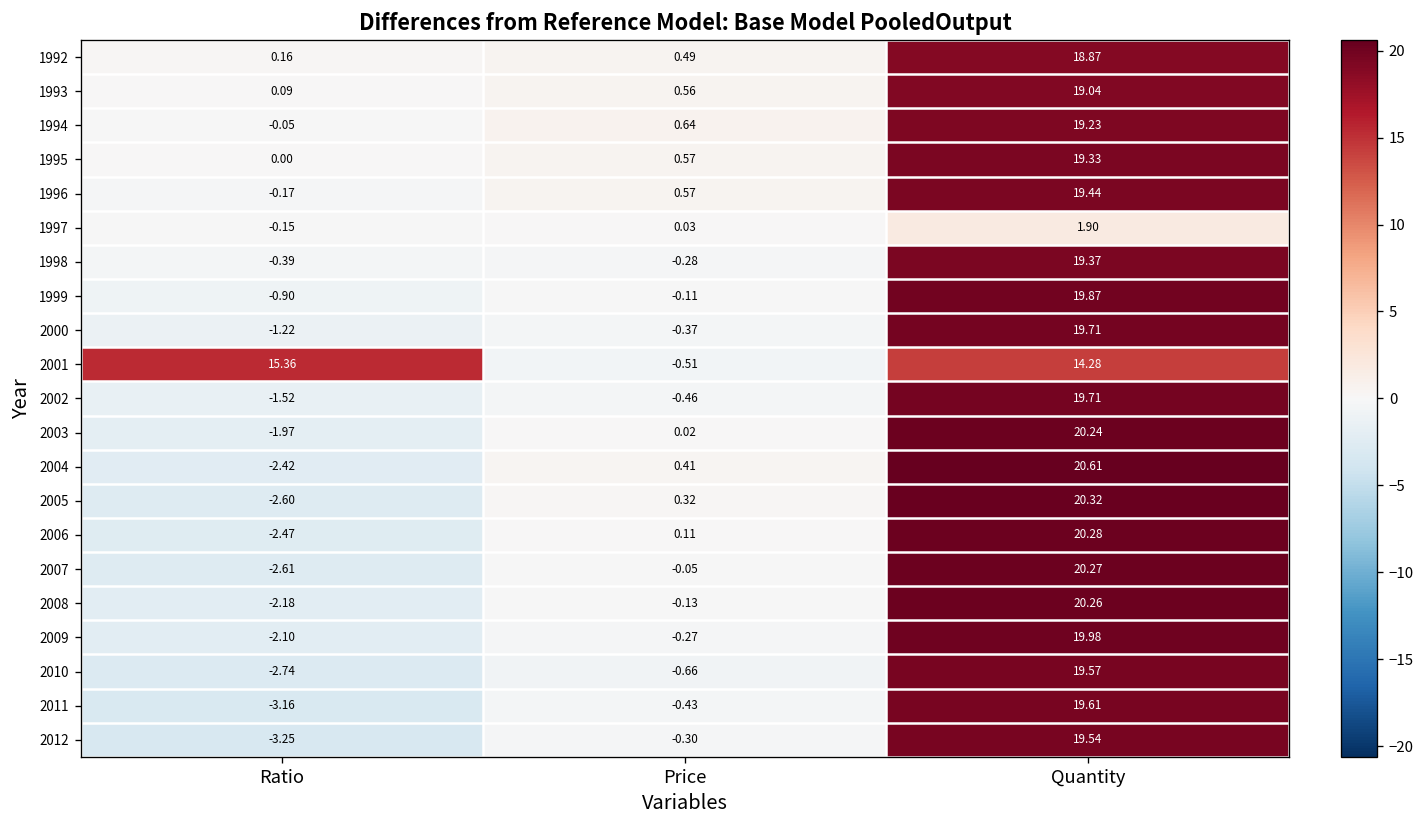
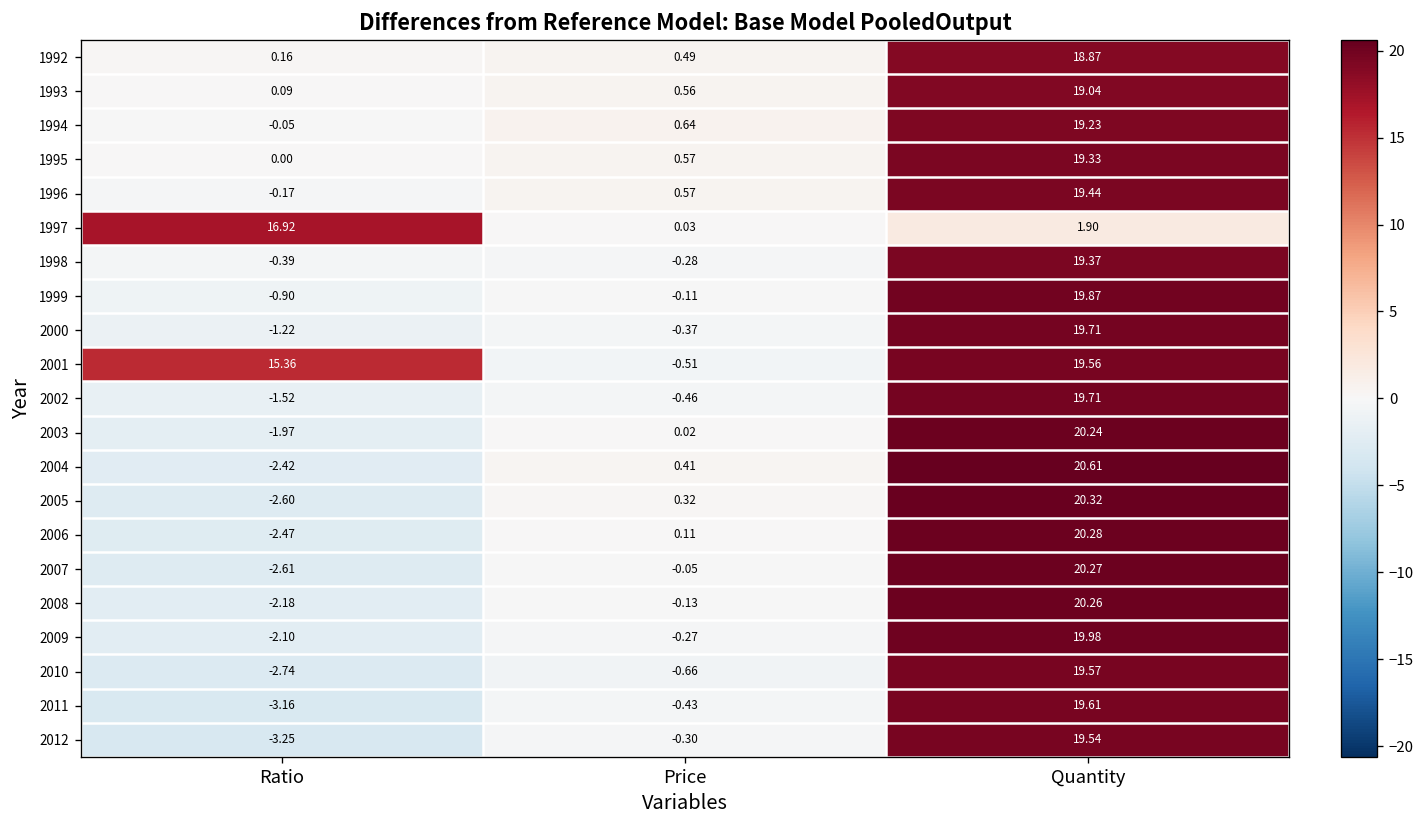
  {
    "1992": {
      "Ratio": 0.16,
      "Price": 0.49,
      "Quantity": 18.87
    },
    "1993": {
      "Ratio": 0.09,
      "Price": 0.56,
      "Quantity": 19.04
    },
    "1994": {
      "Ratio": -0.05,
      "Price": 0.64,
      "Quantity": 19.23
    },
    "1995": {
      "Ratio": 0.00,
      "Price": 0.57,
      "Quantity": 19.33
    },
    "1996": {
      "Ratio": -0.17,
      "Price": 0.57,
      "Quantity": 19.44
    },
    "1997": {
-     "Ratio": -0.15,
+     "Ratio": 16.92,
      "Price": 0.03,
      "Quantity": 1.90
    },
    "1998": {
      "Ratio": -0.39,
      "Price": -0.28,
      "Quantity": 19.37
    },
    "1999": {
      "Ratio": -0.90,
      "Price": -0.11,
      "Quantity": 19.87
    },
    "2000": {
      "Ratio": -1.22,
      "Price": -0.37,
      "Quantity": 19.71
    },
    "2001": {
      "Ratio": 15.36,
      "Price": -0.51,
-     "Quantity": 14.28
+     "Quantity": 19.56
    },
    "2002": {
      "Ratio": -1.52,
      "Price": -0.46,
      "Quantity": 19.71
    },
    "2003": {
      "Ratio": -1.97,
      "Price": 0.02,
      "Quantity": 20.24
    },
    "2004": {
      "Ratio": -2.42,
      "Price": 0.41,
      "Quantity": 20.61
    },
    "2005": {
      "Ratio": -2.60,
      "Price": 0.32,
      "Quantity": 20.32
    },
    "2006": {
      "Ratio": -2.47,
      "Price": 0.11,
      "Quantity": 20.28
    },
    "2007": {
      "Ratio": -2.61,
      "Price": -0.05,
      "Quantity": 20.27
    },
    "2008": {
      "Ratio": -2.18,
      "Price": -0.13,
      "Quantity": 20.26
    },
    "2009": {
      "Ratio": -2.10,
      "Price": -0.27,
      "Quantity": 19.98
    },
    "2010": {
      "Ratio": -2.74,
      "Price": -0.66,
      "Quantity": 19.57
    },
    "2011": {
      "Ratio": -3.16,
      "Price": -0.43,
      "Quantity": 19.61
    },
    "2012": {
      "Ratio": -3.25,
      "Price": -0.30,
      "Quantity": 19.54
    }
  }
